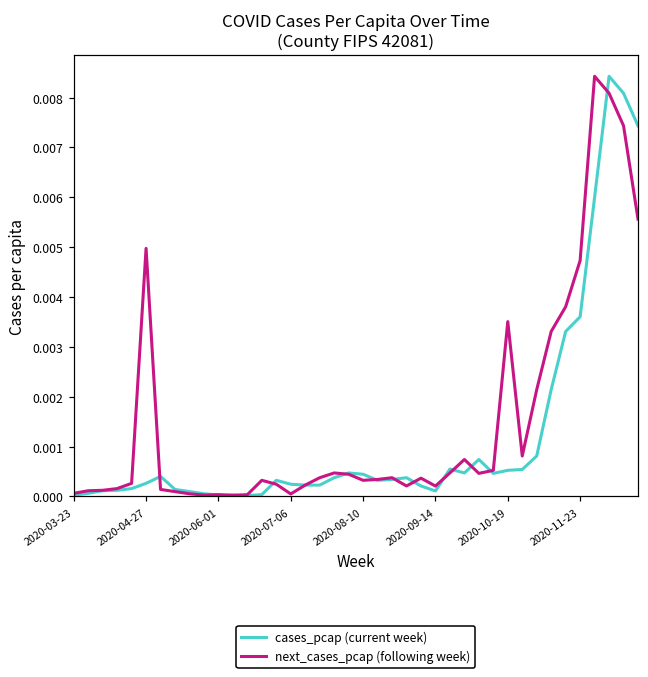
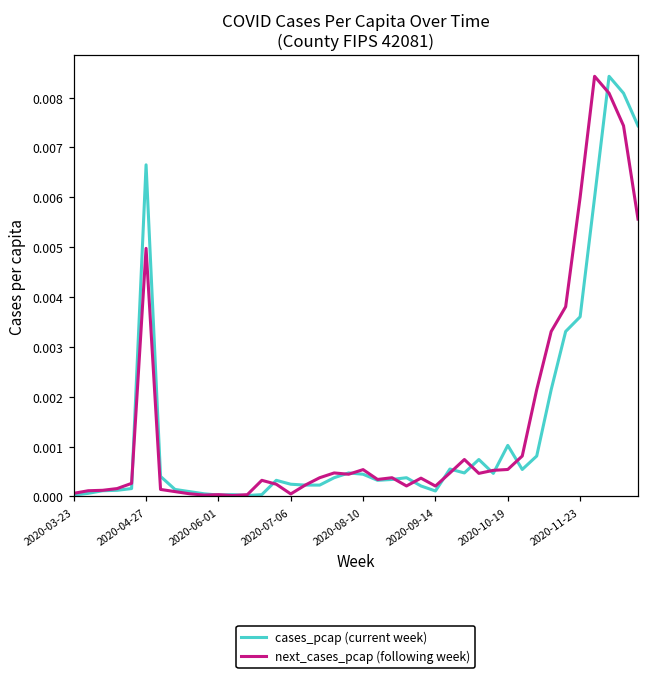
  {
    "cases_pcap (current week)": {
-     "2020-04-27": 0.0003,
+     "2020-04-27": 0.0067,
      "2020-07-06": 0.0002,
      "2020-08-10": 0.0004,
      "2020-09-14": 0.0001,
-     "2020-10-19": 0.0005,
+     "2020-10-19": 0.0010,
      "2020-11-23": 0.0036
    },
    "next_cases_pcap (following week)": {
      "2020-04-27": 0.0050,
      "2020-07-06": 0.0000,
-     "2020-08-10": 0.0003,
+     "2020-08-10": 0.0005,
      "2020-09-14": 0.0002,
-     "2020-10-19": 0.0035,
-     "2020-11-23": 0.0047
+     "2020-10-19": 0.0005,
+     "2020-11-23": 0.0060
    }
  }
